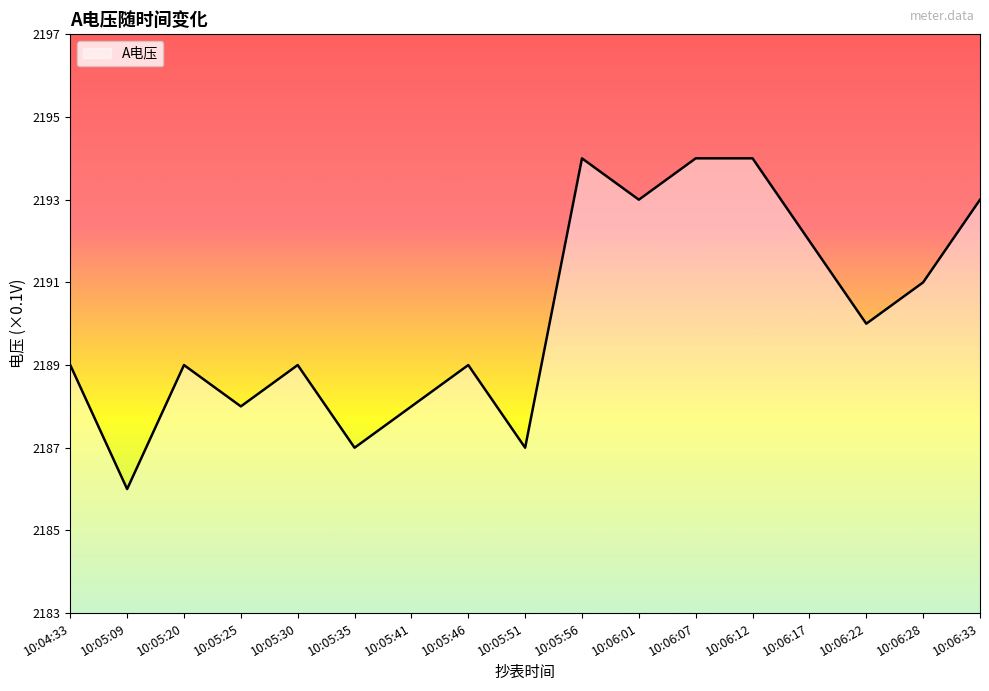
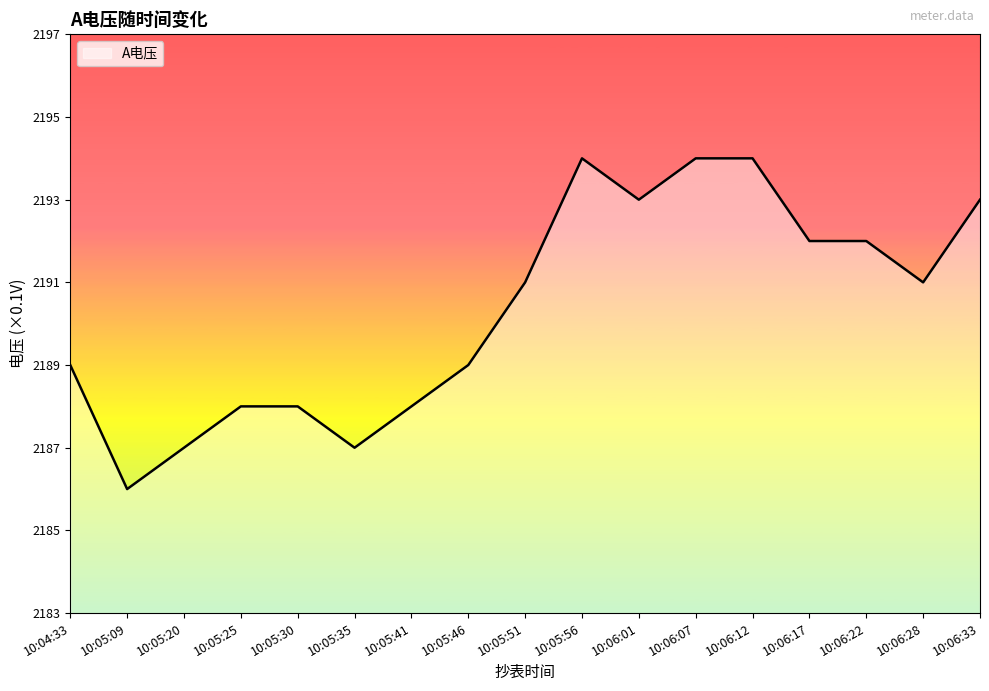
  {
    "10:04:33": 2189,
    "10:05:09": 2186,
-   "10:05:20": 2189,
+   "10:05:20": 2187,
    "10:05:25": 2188,
-   "10:05:30": 2189,
+   "10:05:30": 2188,
    "10:05:35": 2187,
    "10:05:41": 2188,
    "10:05:46": 2189,
-   "10:05:51": 2187,
+   "10:05:51": 2191,
    "10:05:56": 2194,
    "10:06:01": 2193,
    "10:06:07": 2194,
    "10:06:12": 2194,
    "10:06:17": 2192,
-   "10:06:22": 2190,
+   "10:06:22": 2192,
    "10:06:28": 2191,
    "10:06:33": 2193
  }
